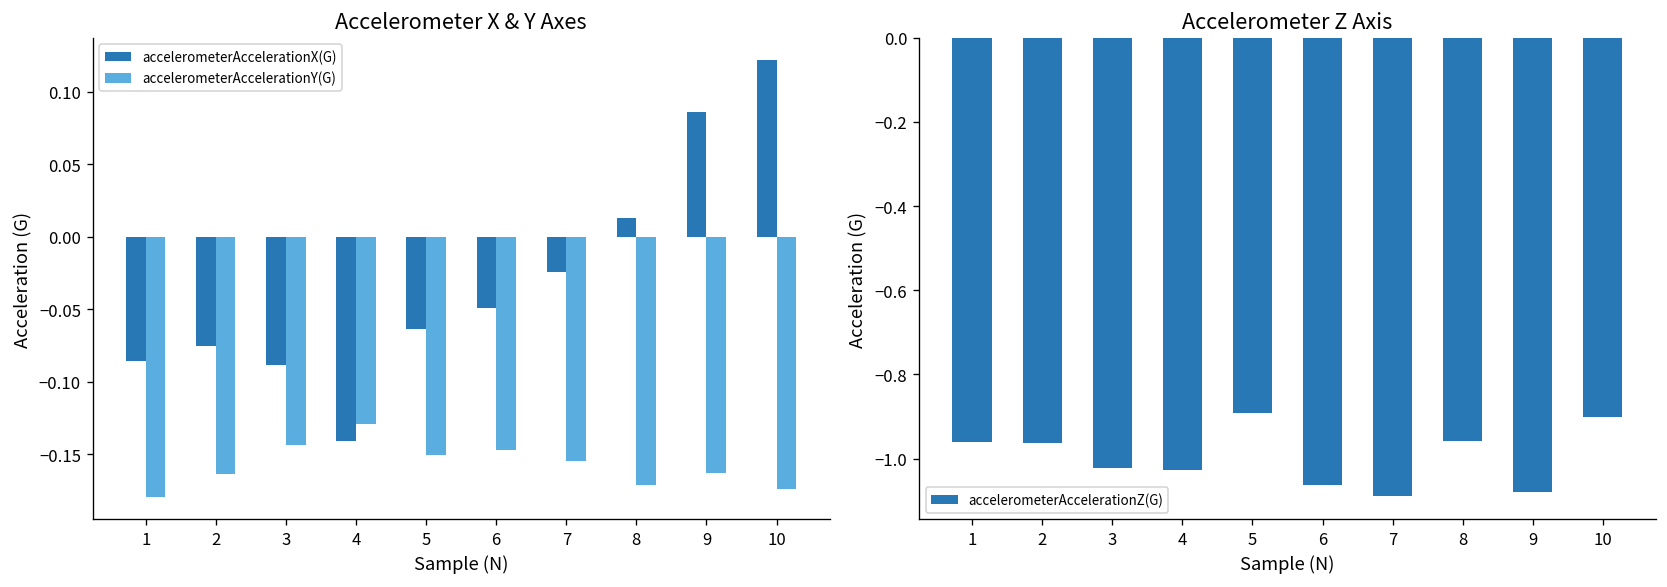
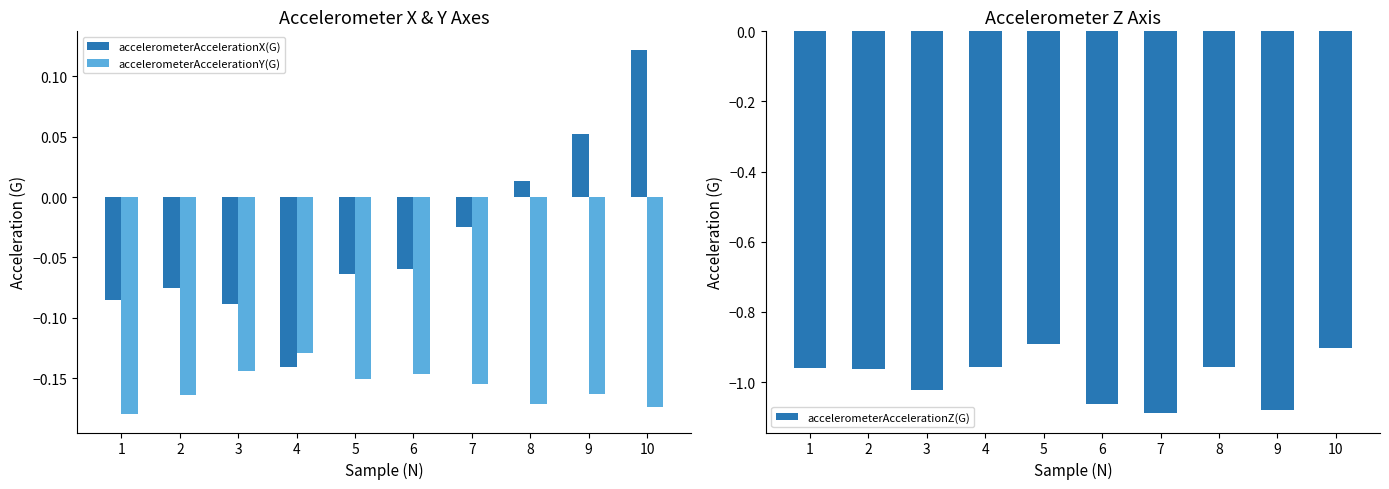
  {
    "Accelerometer X & Y Axes": {
      "accelerometerAccelerationX(G)": {
        "1": -0.086,
        "2": -0.076,
        "3": -0.089,
        "4": -0.141,
        "5": -0.064,
-       "6": -0.050,
+       "6": -0.060,
        "7": -0.025,
        "8": 0.013,
-       "9": 0.086,
+       "9": 0.052,
        "10": 0.122
      },
      "accelerometerAccelerationY(G)": {
        "1": -0.180,
        "2": -0.164,
        "3": -0.144,
        "4": -0.129,
        "5": -0.150,
        "6": -0.147,
        "7": -0.155,
        "8": -0.171,
        "9": -0.163,
        "10": -0.174
      }
    },
    "Accelerometer Z Axis": {
      "1": -0.96,
      "2": -0.96,
      "3": -1.02,
-     "4": -1.03,
+     "4": -0.96,
      "5": -0.89,
      "6": -1.06,
      "7": -1.09,
      "8": -0.96,
      "9": -1.08,
      "10": -0.90
    }
  }
